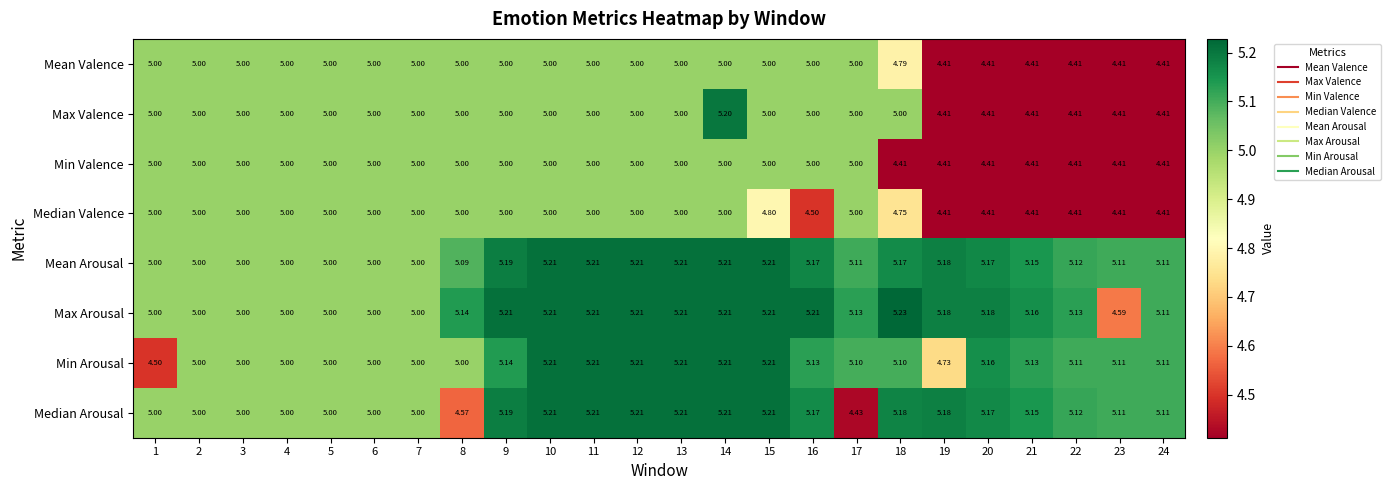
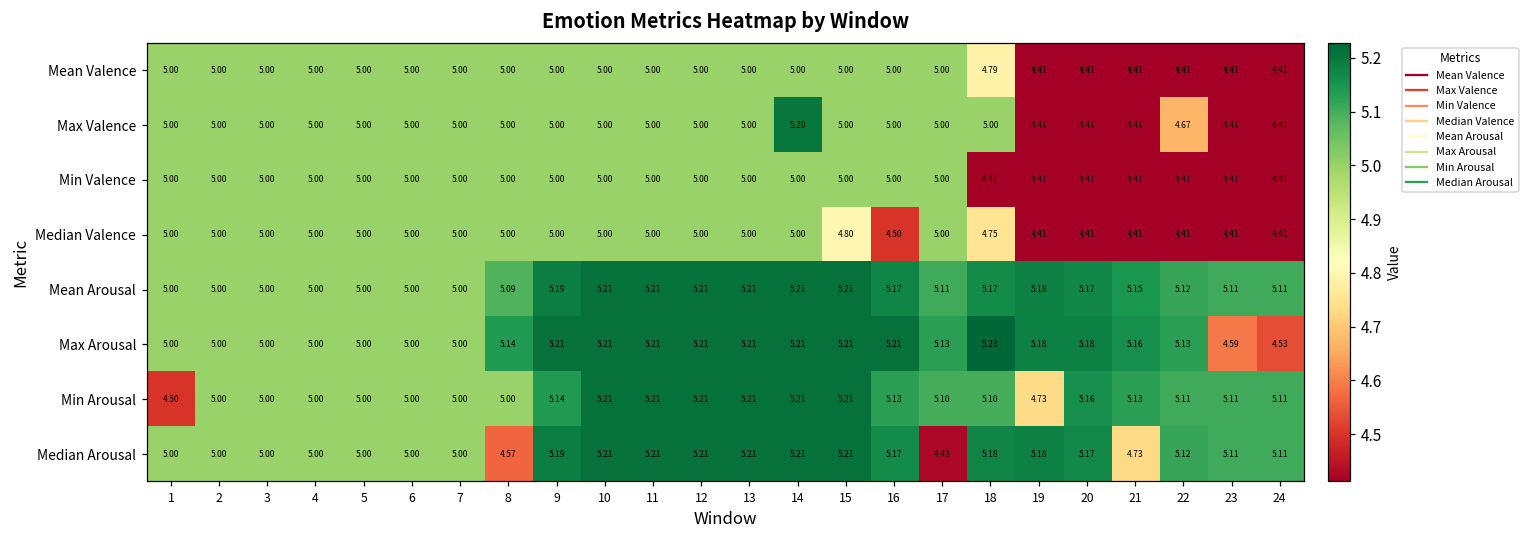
  {
    "Mean Valence": {
      "1": 5.00,
      "2": 5.00,
      "3": 5.00,
      "4": 5.00,
      "5": 5.00,
      "6": 5.00,
      "7": 5.00,
      "8": 5.00,
      "9": 5.00,
      "10": 5.00,
      "11": 5.00,
      "12": 5.00,
      "13": 5.00,
      "14": 5.00,
      "15": 5.00,
      "16": 5.00,
      "17": 5.00,
      "18": 4.79,
      "19": 4.41,
      "20": 4.41,
      "21": 4.41,
      "22": 4.41,
      "23": 4.41,
      "24": 4.41
    },
    "Max Valence": {
      "1": 5.00,
      "2": 5.00,
      "3": 5.00,
      "4": 5.00,
      "5": 5.00,
      "6": 5.00,
      "7": 5.00,
      "8": 5.00,
      "9": 5.00,
      "10": 5.00,
      "11": 5.00,
      "12": 5.00,
      "13": 5.00,
      "14": 5.20,
      "15": 5.00,
      "16": 5.00,
      "17": 5.00,
      "18": 5.00,
      "19": 4.41,
      "20": 4.41,
      "21": 4.41,
-     "22": 4.41,
+     "22": 4.67,
      "23": 4.41,
      "24": 4.41
    },
    "Min Valence": {
      "1": 5.00,
      "2": 5.00,
      "3": 5.00,
      "4": 5.00,
      "5": 5.00,
      "6": 5.00,
      "7": 5.00,
      "8": 5.00,
      "9": 5.00,
      "10": 5.00,
      "11": 5.00,
      "12": 5.00,
      "13": 5.00,
      "14": 5.00,
      "15": 5.00,
      "16": 5.00,
      "17": 5.00,
      "18": 4.41,
      "19": 4.41,
      "20": 4.41,
      "21": 4.41,
      "22": 4.41,
      "23": 4.41,
      "24": 4.41
    },
    "Median Valence": {
      "1": 5.00,
      "2": 5.00,
      "3": 5.00,
      "4": 5.00,
      "5": 5.00,
      "6": 5.00,
      "7": 5.00,
      "8": 5.00,
      "9": 5.00,
      "10": 5.00,
      "11": 5.00,
      "12": 5.00,
      "13": 5.00,
      "14": 5.00,
      "15": 4.80,
      "16": 4.50,
      "17": 5.00,
      "18": 4.75,
      "19": 4.41,
      "20": 4.41,
      "21": 4.41,
      "22": 4.41,
      "23": 4.41,
      "24": 4.41
    },
    "Mean Arousal": {
      "1": 5.00,
      "2": 5.00,
      "3": 5.00,
      "4": 5.00,
      "5": 5.00,
      "6": 5.00,
      "7": 5.00,
      "8": 5.09,
      "9": 5.19,
      "10": 5.21,
      "11": 5.21,
      "12": 5.21,
      "13": 5.21,
      "14": 5.21,
      "15": 5.21,
      "16": 5.17,
      "17": 5.11,
      "18": 5.17,
      "19": 5.18,
      "20": 5.17,
      "21": 5.15,
      "22": 5.12,
      "23": 5.11,
      "24": 5.11
    },
    "Max Arousal": {
      "1": 5.00,
      "2": 5.00,
      "3": 5.00,
      "4": 5.00,
      "5": 5.00,
      "6": 5.00,
      "7": 5.00,
      "8": 5.14,
      "9": 5.21,
      "10": 5.21,
      "11": 5.21,
      "12": 5.21,
      "13": 5.21,
      "14": 5.21,
      "15": 5.21,
      "16": 5.21,
      "17": 5.13,
      "18": 5.23,
      "19": 5.18,
      "20": 5.18,
      "21": 5.16,
      "22": 5.13,
      "23": 4.59,
-     "24": 5.11
+     "24": 4.53
    },
    "Min Arousal": {
      "1": 4.50,
      "2": 5.00,
      "3": 5.00,
      "4": 5.00,
      "5": 5.00,
      "6": 5.00,
      "7": 5.00,
      "8": 5.00,
      "9": 5.14,
      "10": 5.21,
      "11": 5.21,
      "12": 5.21,
      "13": 5.21,
      "14": 5.21,
      "15": 5.21,
      "16": 5.13,
      "17": 5.10,
      "18": 5.10,
      "19": 4.73,
      "20": 5.16,
      "21": 5.13,
      "22": 5.11,
      "23": 5.11,
      "24": 5.11
    },
    "Median Arousal": {
      "1": 5.00,
      "2": 5.00,
      "3": 5.00,
      "4": 5.00,
      "5": 5.00,
      "6": 5.00,
      "7": 5.00,
      "8": 4.57,
      "9": 5.19,
      "10": 5.21,
      "11": 5.21,
      "12": 5.21,
      "13": 5.21,
      "14": 5.21,
      "15": 5.21,
      "16": 5.17,
      "17": 4.43,
      "18": 5.18,
      "19": 5.18,
      "20": 5.17,
-     "21": 5.15,
+     "21": 4.73,
      "22": 5.12,
      "23": 5.11,
      "24": 5.11
    }
  }
